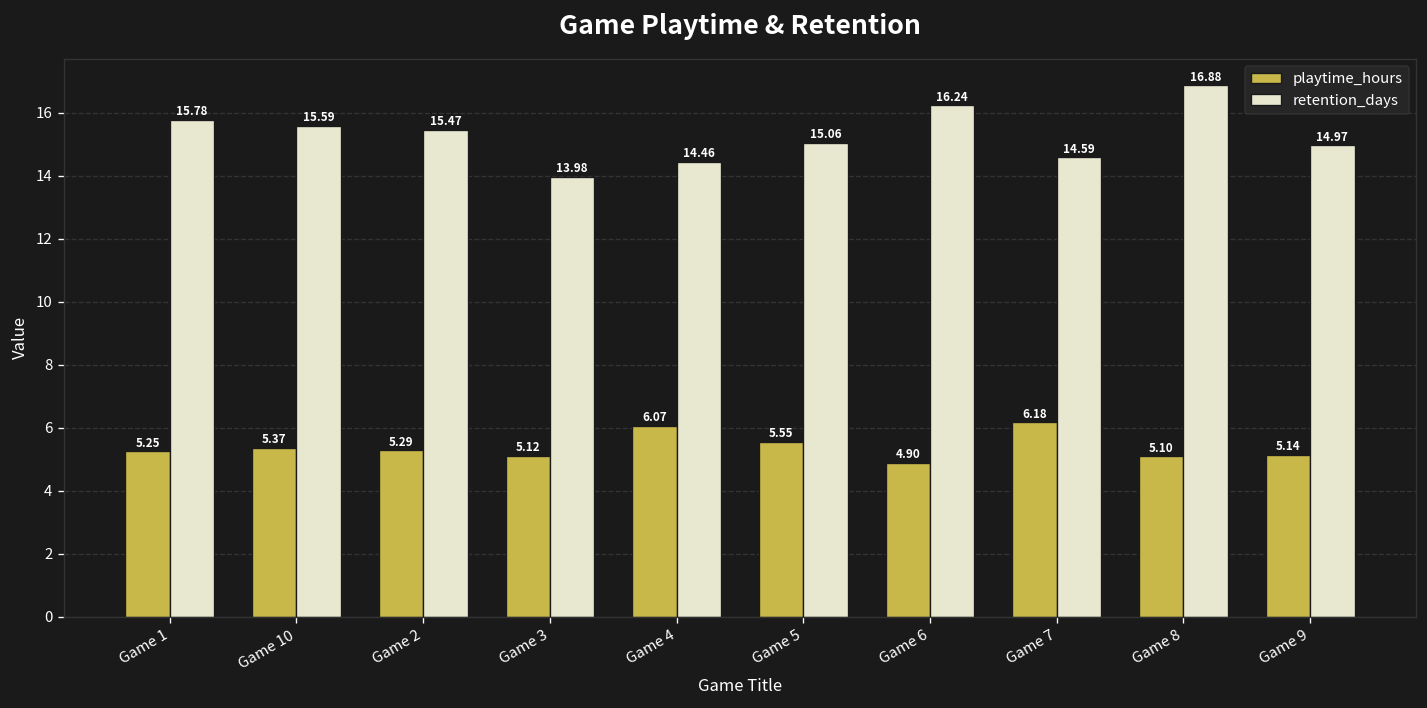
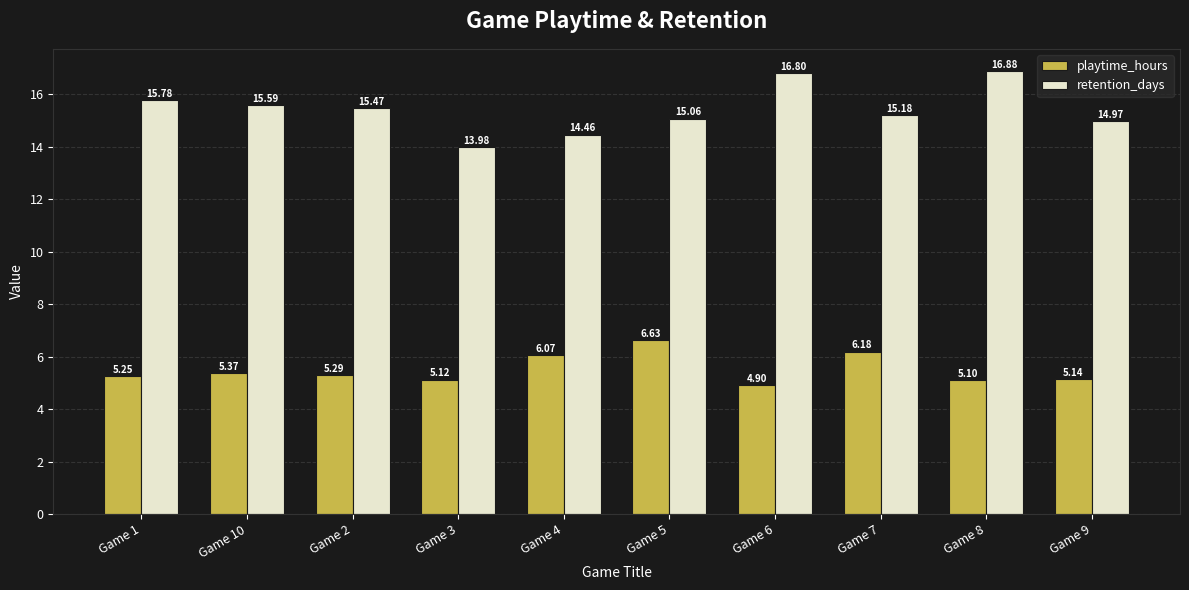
  {
    "playtime_hours": {
      "Game 1": 5.25,
      "Game 10": 5.37,
      "Game 2": 5.29,
      "Game 3": 5.12,
      "Game 4": 6.07,
-     "Game 5": 5.55,
+     "Game 5": 6.63,
      "Game 6": 4.90,
      "Game 7": 6.18,
      "Game 8": 5.10,
      "Game 9": 5.14
    },
    "retention_days": {
      "Game 1": 15.78,
      "Game 10": 15.59,
      "Game 2": 15.47,
      "Game 3": 13.98,
      "Game 4": 14.46,
      "Game 5": 15.06,
-     "Game 6": 16.24,
-     "Game 7": 14.59,
+     "Game 6": 16.80,
+     "Game 7": 15.18,
      "Game 8": 16.88,
      "Game 9": 14.97
    }
  }
